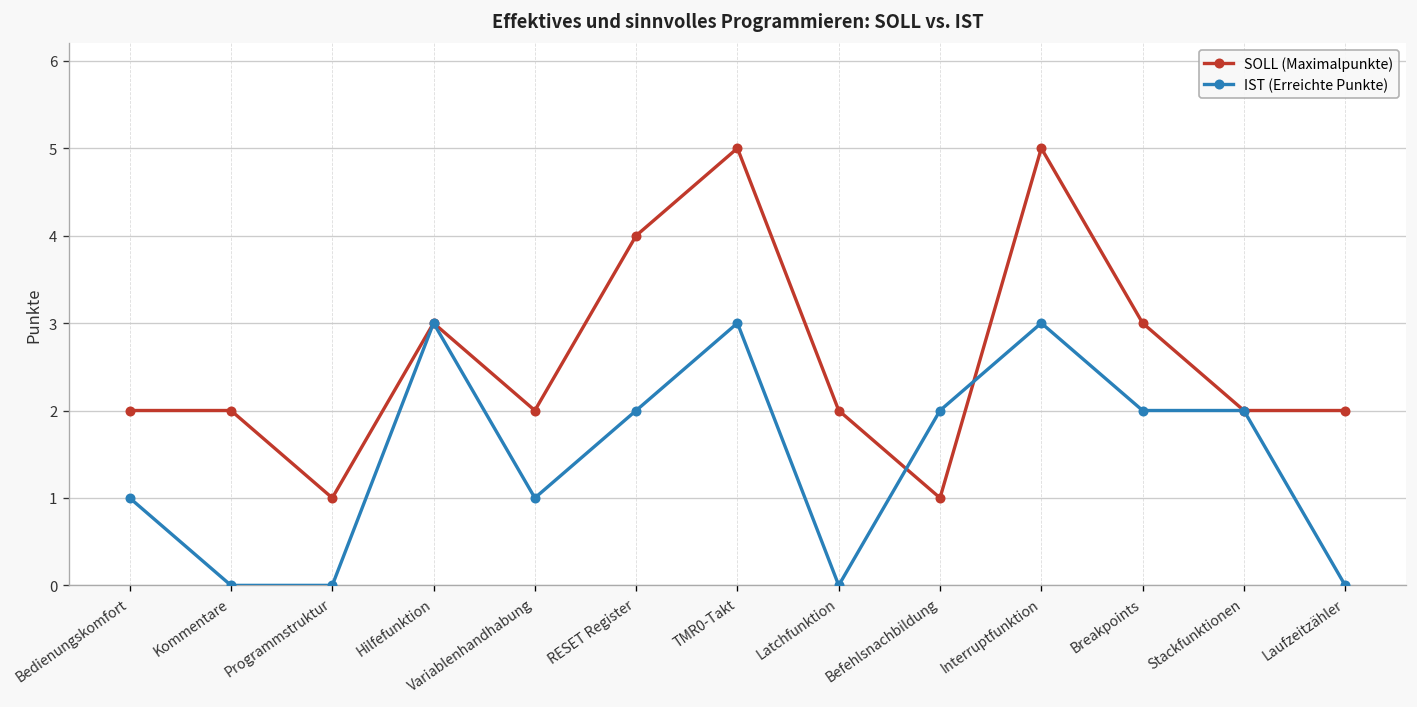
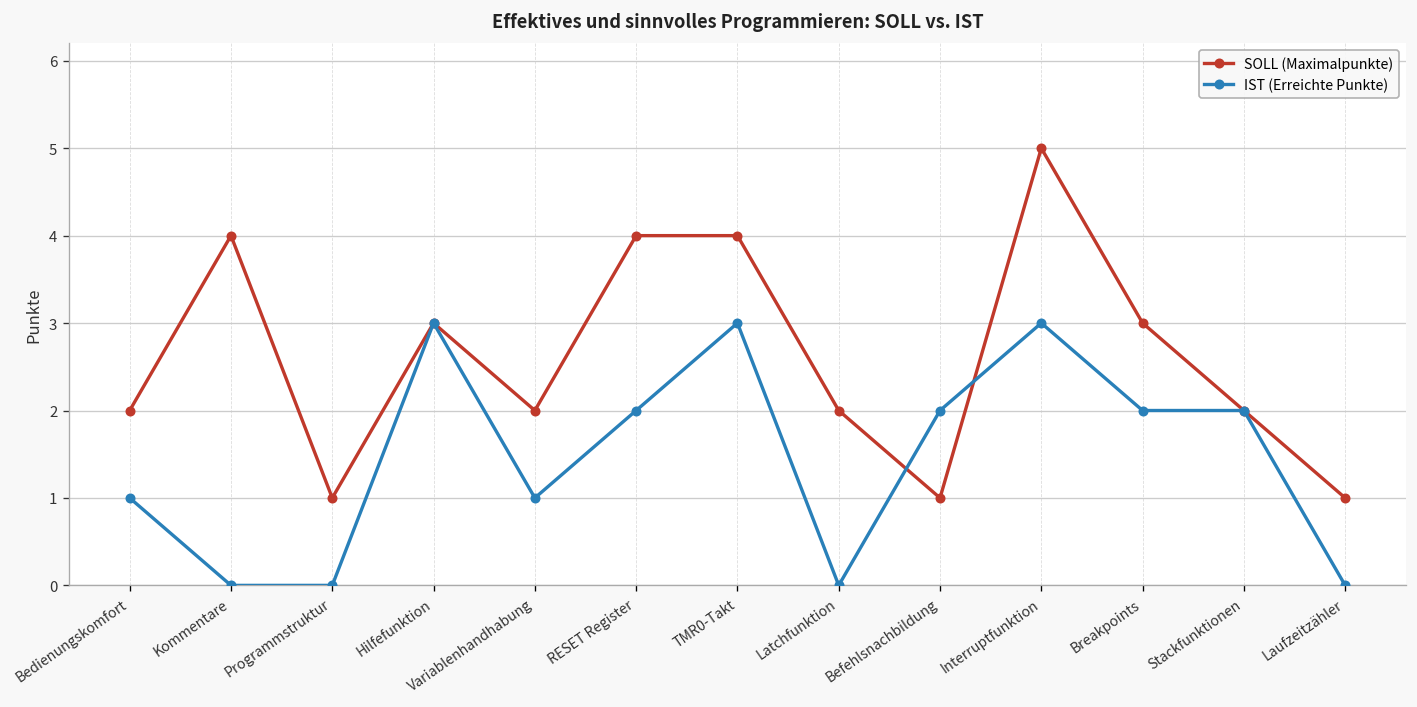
  {
    "SOLL (Maximalpunkte)": {
      "Bedienungskomfort": 2,
-     "Kommentare": 2,
+     "Kommentare": 4,
      "Programmstruktur": 1,
      "Variablenhandhabung": 2,
      "RESET Register": 4,
-     "TMR0-Takt": 5,
+     "TMR0-Takt": 4,
      "Latchfunktion": 2,
      "Befehlsnachbildung": 1,
      "Interruptfunktion": 5,
      "Breakpoints": 3,
-     "Laufzeitzähler": 2
+     "Laufzeitzähler": 1
    },
    "IST (Erreichte Punkte)": {
      "Bedienungskomfort": 1,
      "Kommentare": 0,
      "Programmstruktur": 0,
      "Variablenhandhabung": 1,
      "RESET Register": 2,
      "TMR0-Takt": 3,
      "Latchfunktion": 0,
      "Befehlsnachbildung": 2,
      "Interruptfunktion": 3,
      "Breakpoints": 2,
      "Laufzeitzähler": 0
    }
  }
